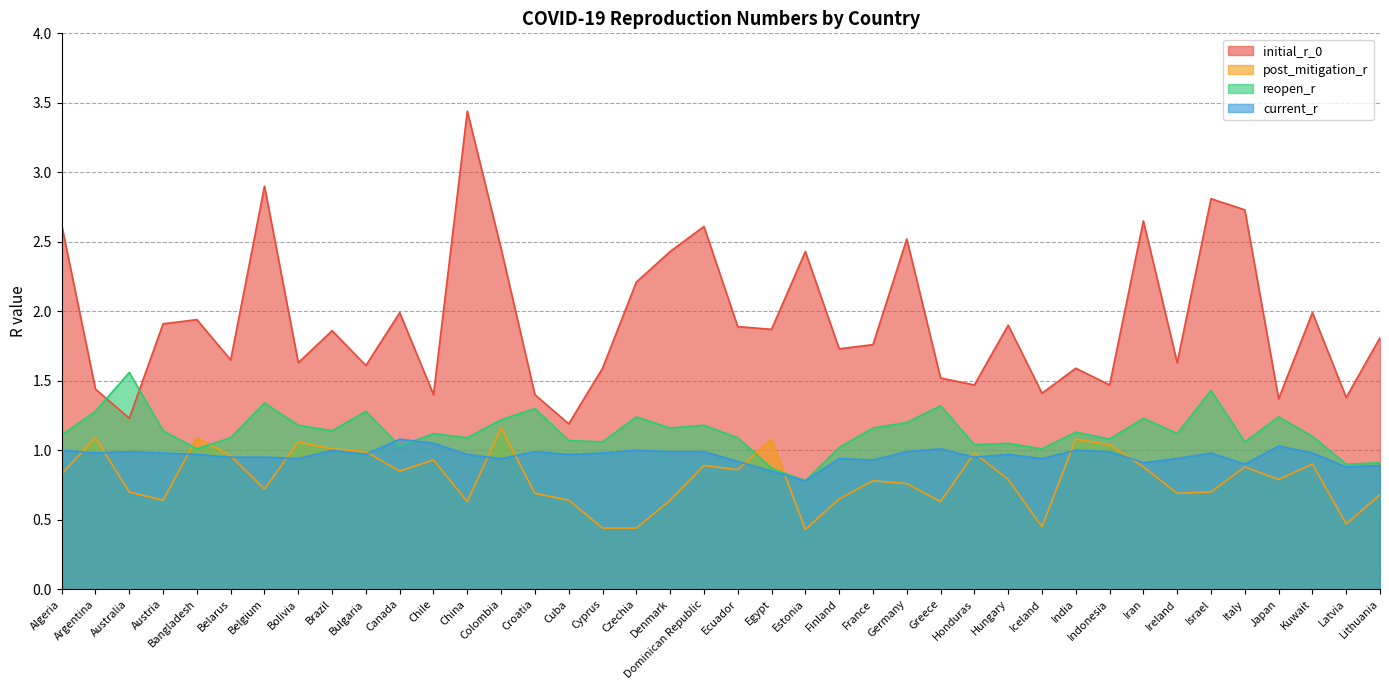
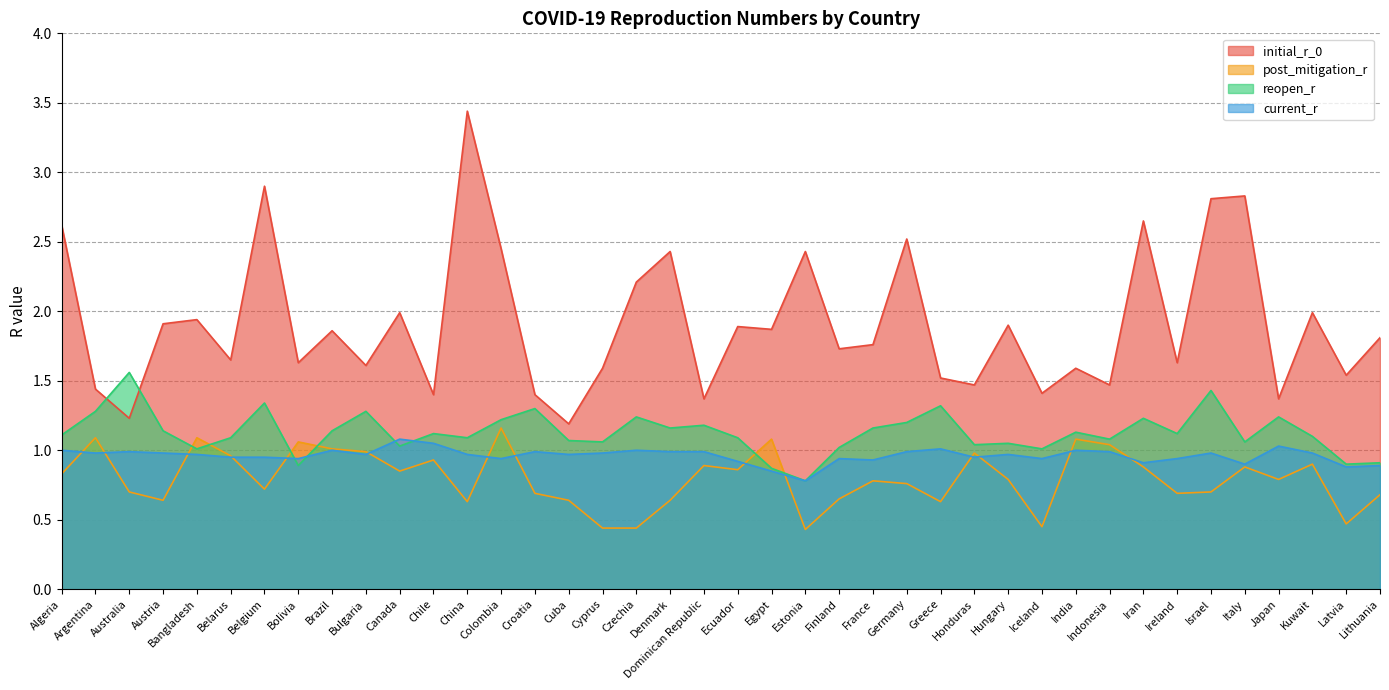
  {
    "initial_r_0": {
      "Algeria": 2.62,
      "Argentina": 1.44,
      "Australia": 1.23,
      "Austria": 1.91,
      "Bangladesh": 1.94,
      "Belarus": 1.65,
      "Belgium": 2.90,
      "Bolivia": 1.63,
      "Brazil": 1.86,
      "Bulgaria": 1.61,
      "Canada": 1.99,
      "Chile": 1.40,
      "China": 3.44,
      "Colombia": 2.45,
      "Croatia": 1.40,
      "Cuba": 1.19,
      "Cyprus": 1.59,
      "Czechia": 2.21,
      "Denmark": 2.43,
-     "Dominican Republic": 2.61,
+     "Dominican Republic": 1.37,
      "Ecuador": 1.89,
      "Egypt": 1.87,
      "Estonia": 2.43,
      "Finland": 1.73,
      "France": 1.76,
      "Germany": 2.52,
      "Greece": 1.52,
      "Honduras": 1.47,
      "Hungary": 1.90,
      "Iceland": 1.41,
      "India": 1.59,
      "Indonesia": 1.47,
      "Iran": 2.65,
      "Ireland": 1.63,
      "Israel": 2.81,
-     "Italy": 2.73,
+     "Italy": 2.83,
      "Japan": 1.37,
      "Kuwait": 1.99,
-     "Latvia": 1.38,
+     "Latvia": 1.54,
      "Lithuania": 1.81
    },
    "post_mitigation_r": {
      "Algeria": 0.83,
      "Argentina": 1.09,
      "Australia": 0.70,
      "Austria": 0.64,
      "Bangladesh": 1.09,
      "Belgium": 0.72,
      "Bolivia": 1.06,
      "Bulgaria": 0.99,
      "Canada": 0.85,
      "Chile": 0.93,
      "China": 0.63,
      "Colombia": 1.16,
      "Croatia": 0.69,
      "Cuba": 0.64,
      "Cyprus": 0.44,
      "Czechia": 0.44,
      "Denmark": 0.64,
      "Dominican Republic": 0.89,
      "Ecuador": 0.86,
      "Egypt": 1.08,
      "Estonia": 0.43,
      "Finland": 0.65,
      "France": 0.78,
      "Germany": 0.76,
      "Greece": 0.63,
      "Honduras": 0.98,
      "Hungary": 0.79,
      "Iceland": 0.45,
      "India": 1.08,
      "Indonesia": 1.04,
      "Iran": 0.88,
      "Ireland": 0.69,
      "Israel": 0.70,
      "Italy": 0.88,
      "Japan": 0.79,
      "Kuwait": 0.90,
      "Latvia": 0.47,
      "Lithuania": 0.68
    },
    "reopen_r": {
      "Algeria": 1.11,
      "Argentina": 1.28,
      "Australia": 1.56,
      "Austria": 1.14,
      "Bangladesh": 1.01,
      "Belarus": 1.09,
      "Belgium": 1.34,
-     "Bolivia": 1.18,
+     "Bolivia": 0.89,
      "Brazil": 1.14,
      "Bulgaria": 1.28,
      "Canada": 1.03,
      "Chile": 1.12,
      "China": 1.09,
      "Colombia": 1.22,
      "Croatia": 1.30,
      "Cuba": 1.07,
      "Cyprus": 1.06,
      "Czechia": 1.24,
      "Denmark": 1.16,
      "Dominican Republic": 1.18,
      "Ecuador": 1.09,
      "Egypt": 0.87,
      "Finland": 1.02,
      "France": 1.16,
      "Germany": 1.20,
      "Greece": 1.32,
      "Honduras": 1.04,
      "Hungary": 1.05,
      "Iceland": 1.01,
      "India": 1.13,
      "Indonesia": 1.08,
      "Iran": 1.23,
      "Ireland": 1.12,
      "Israel": 1.43,
      "Italy": 1.06,
      "Japan": 1.24,
      "Kuwait": 1.10,
      "Latvia": 0.90,
      "Lithuania": 0.91
    },
    "current_r": {
      "Algeria": 1.00,
      "Argentina": 0.98,
      "Australia": 0.99,
      "Austria": 0.98,
      "Bangladesh": 0.97,
      "Belgium": 0.95,
      "Bolivia": 0.94,
      "Bulgaria": 0.97,
      "Canada": 1.08,
      "Chile": 1.05,
      "China": 0.97,
      "Colombia": 0.94,
      "Croatia": 0.99,
      "Cuba": 0.97,
      "Cyprus": 0.98,
      "Czechia": 1.00,
      "Denmark": 0.99,
      "Dominican Republic": 0.99,
      "Ecuador": 0.92,
      "Egypt": 0.85,
      "Finland": 0.94,
      "France": 0.93,
      "Germany": 0.99,
      "Greece": 1.01,
      "Honduras": 0.95,
      "Hungary": 0.97,
      "Iceland": 0.94,
      "India": 1.00,
      "Indonesia": 0.99,
      "Iran": 0.91,
      "Ireland": 0.94,
      "Israel": 0.98,
      "Italy": 0.90,
      "Japan": 1.03,
      "Kuwait": 0.98,
      "Latvia": 0.88,
      "Lithuania": 0.89
    }
  }
